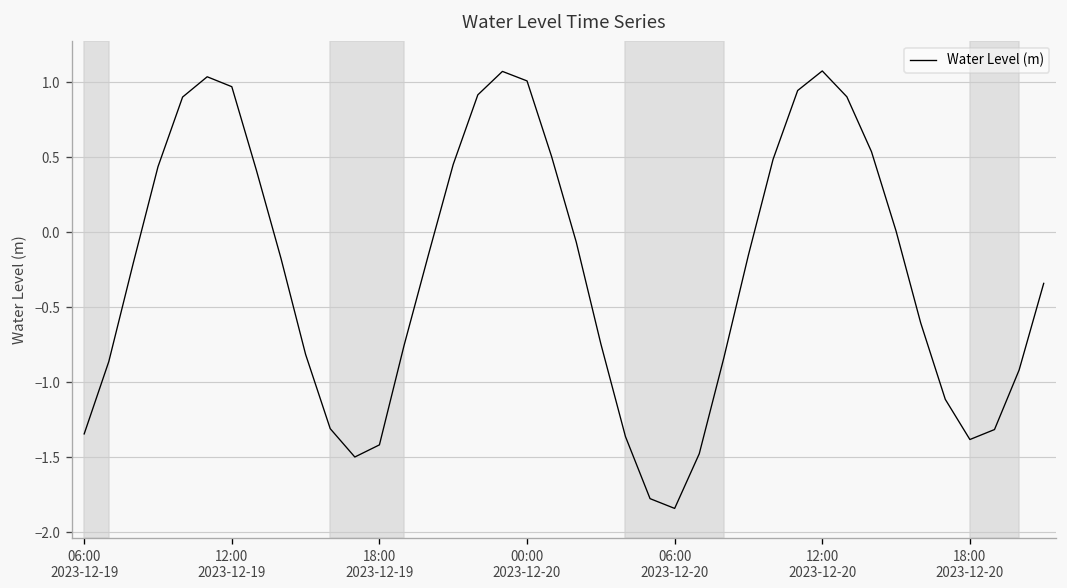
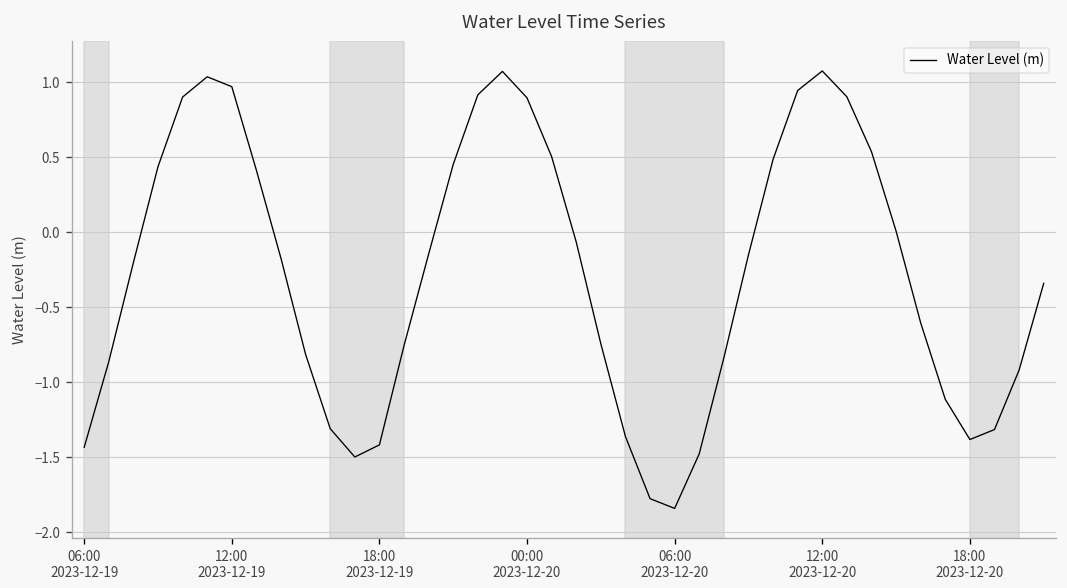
  {
-   "06:00 2023-12-19": -1.34,
+   "06:00 2023-12-19": -1.43,
    "12:00 2023-12-19": 0.97,
    "18:00 2023-12-19": -1.42,
-   "00:00 2023-12-20": 1.01,
+   "00:00 2023-12-20": 0.90,
    "06:00 2023-12-20": -1.84,
    "12:00 2023-12-20": 1.07,
    "18:00 2023-12-20": -1.38
  }
